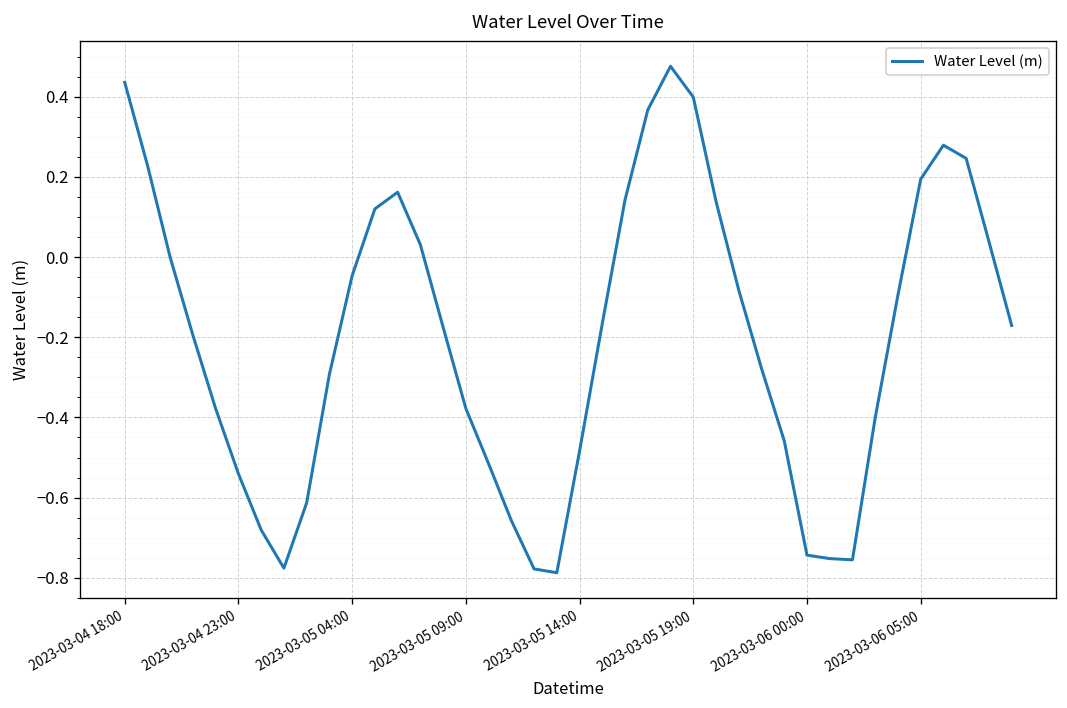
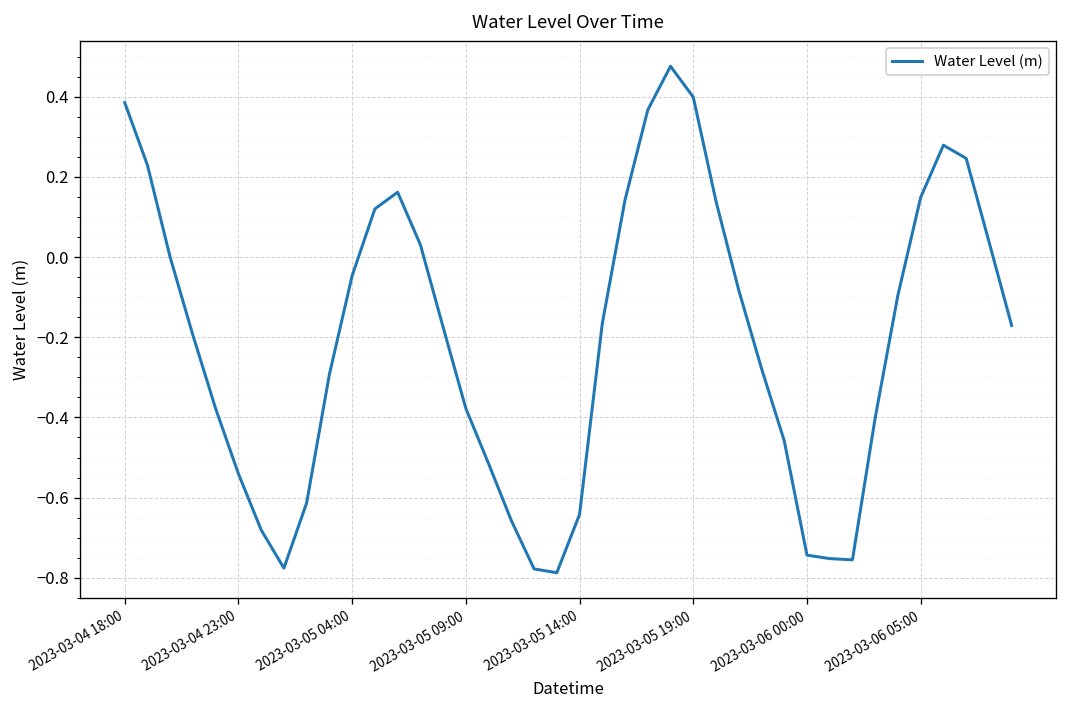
  {
-   "2023-03-04 18:00": 0.44,
+   "2023-03-04 18:00": 0.39,
    "2023-03-04 23:00": -0.54,
    "2023-03-05 04:00": -0.05,
    "2023-03-05 09:00": -0.38,
-   "2023-03-05 14:00": -0.48,
+   "2023-03-05 14:00": -0.64,
    "2023-03-05 19:00": 0.40,
    "2023-03-06 00:00": -0.74,
-   "2023-03-06 05:00": 0.19
+   "2023-03-06 05:00": 0.15
  }
